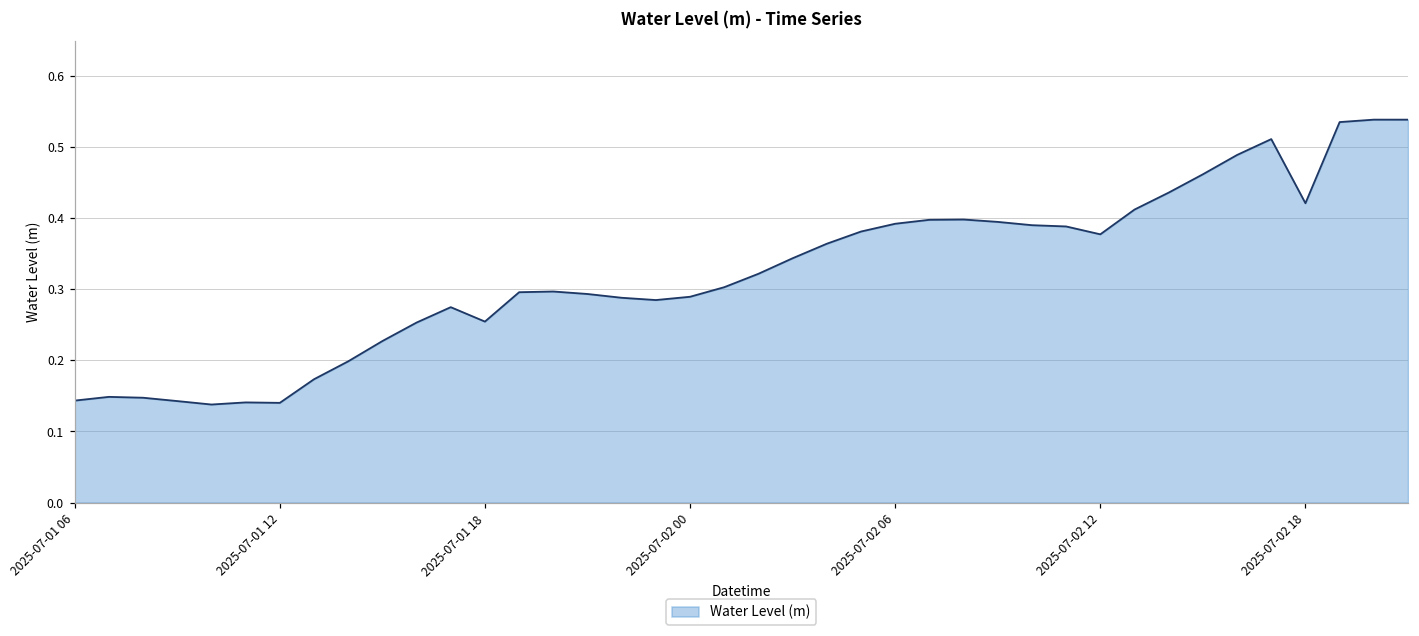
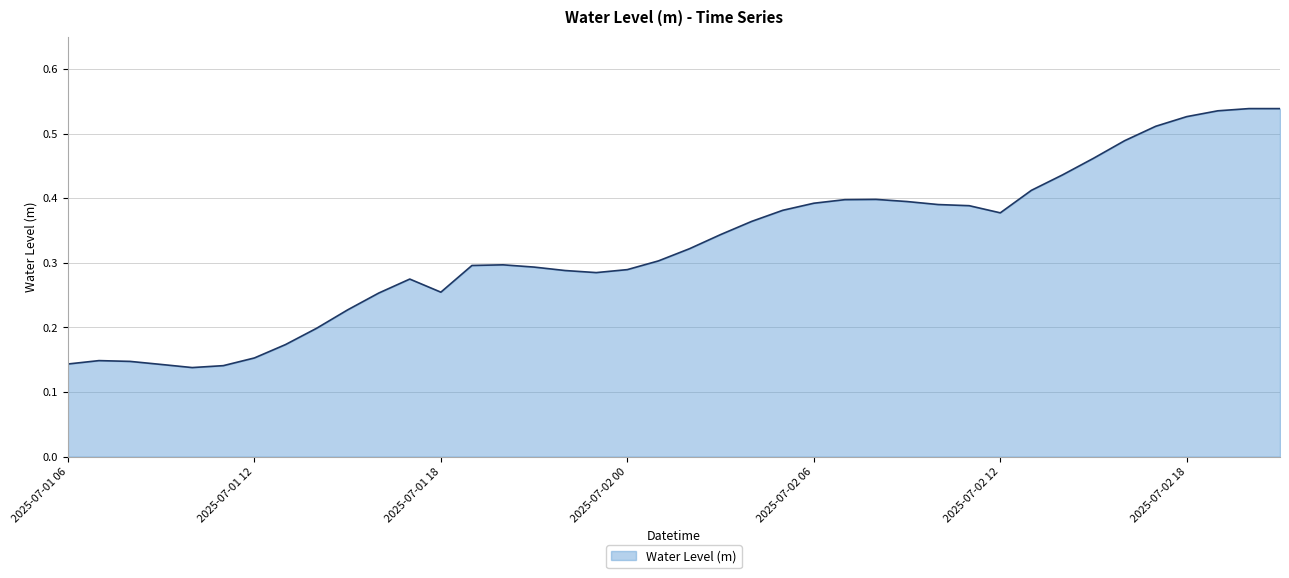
  {
    "2025-07-01 06": 0.14,
-   "2025-07-01 12": 0.14,
+   "2025-07-01 12": 0.15,
    "2025-07-01 18": 0.25,
    "2025-07-02 00": 0.29,
    "2025-07-02 06": 0.39,
    "2025-07-02 12": 0.38,
-   "2025-07-02 18": 0.42
+   "2025-07-02 18": 0.53
  }
